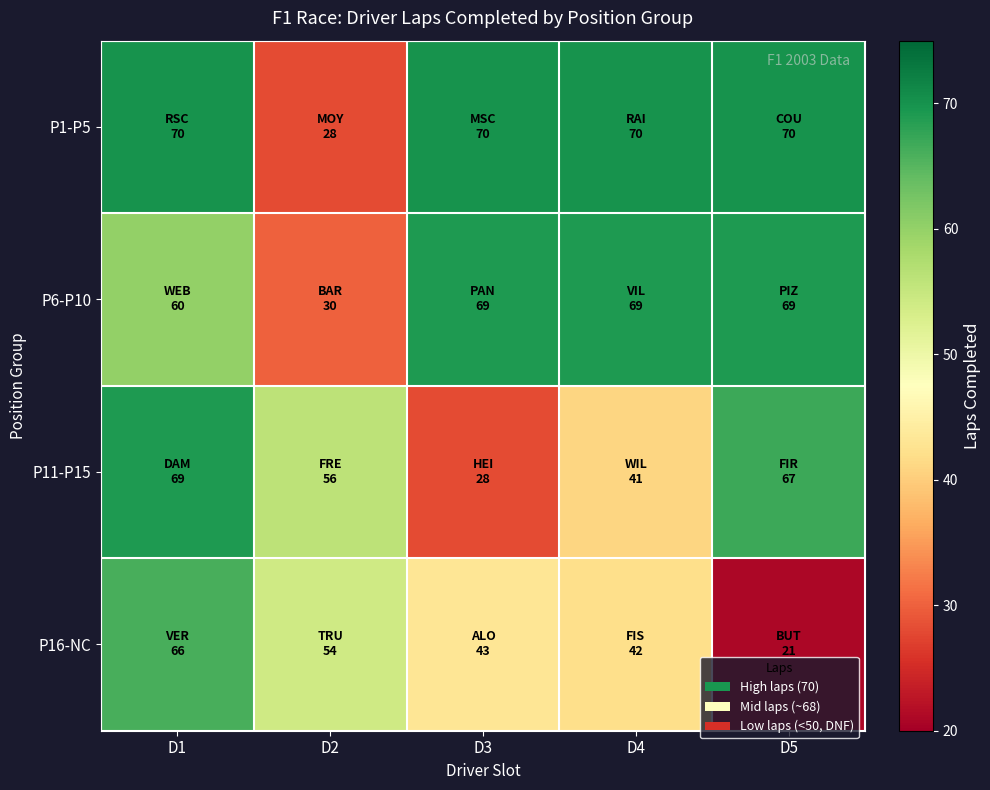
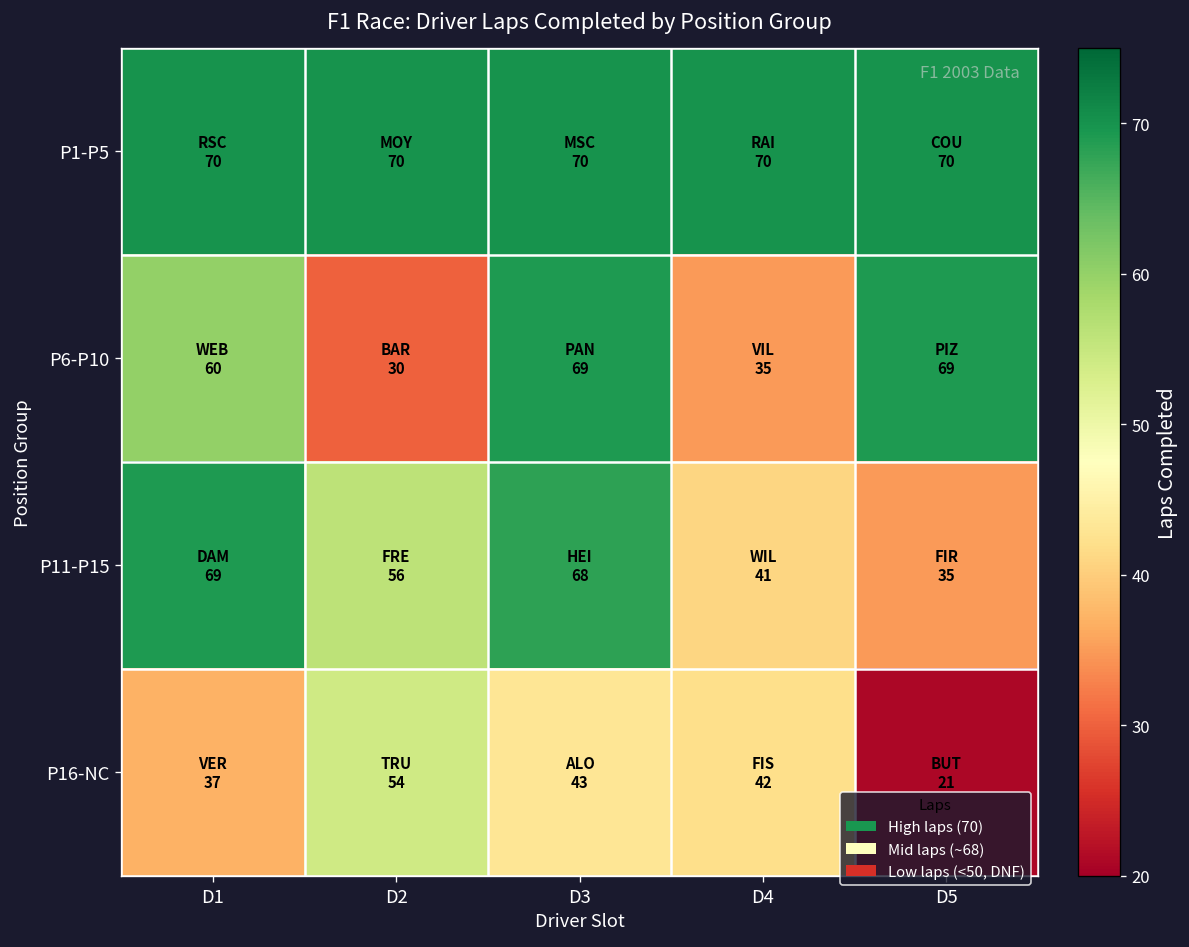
  {
    "P1-P5": {
      "D1": 70,
-     "D2": 28,
+     "D2": 70,
      "D3": 70,
      "D4": 70
    },
    "P6-P10": {
      "D1": 60,
      "D2": 30,
      "D3": 69,
-     "D4": 69,
+     "D4": 35,
      "D5": 69
    },
    "P11-P15": {
      "D1": 69,
      "D2": 56,
-     "D3": 28,
+     "D3": 68,
      "D4": 41,
-     "D5": 67
+     "D5": 35
    },
    "P16-NC": {
-     "D1": 66,
+     "D1": 37,
      "D2": 54,
      "D3": 43,
      "D4": 42
    }
  }
